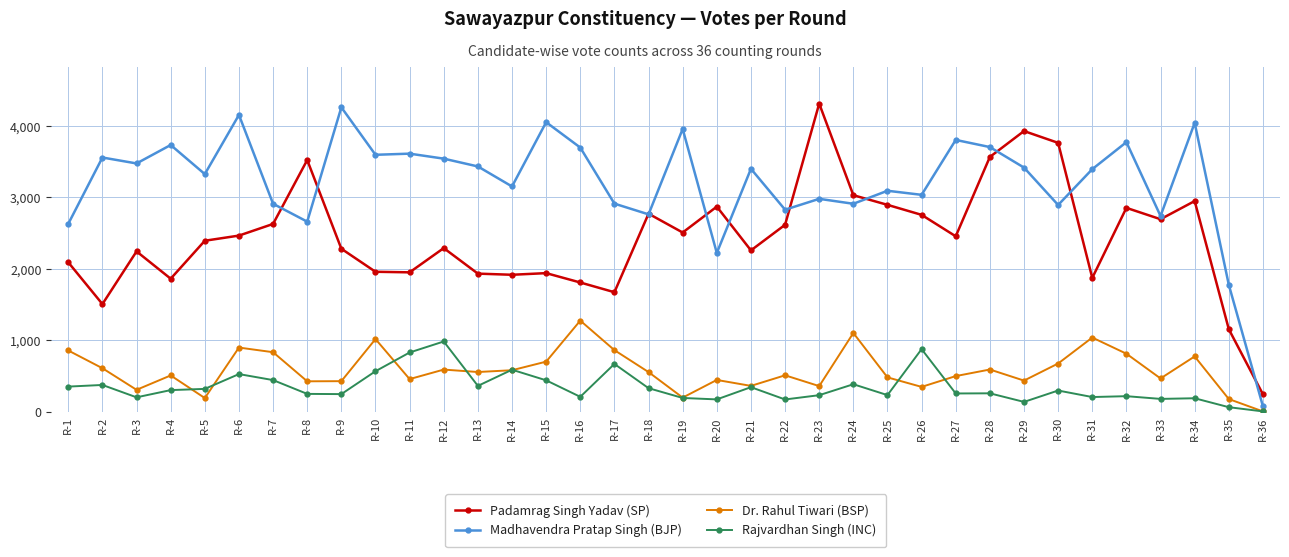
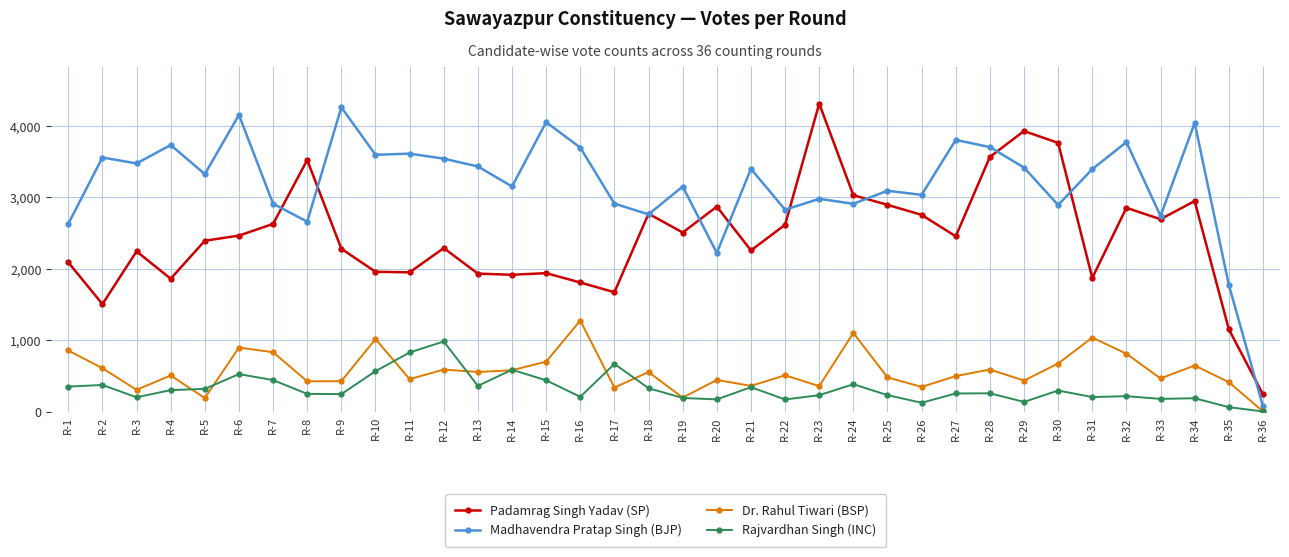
  {
    "Padamrag Singh Yadav (SP)": {
      "R-1": "2,100",
      "R-2": "1,500",
      "R-3": "2,200",
      "R-4": "1,900",
      "R-5": "2,400",
      "R-6": "2,500",
      "R-7": "2,600",
      "R-8": "3,500",
      "R-9": "2,300",
      "R-10": "2,000",
      "R-11": "2,000",
      "R-12": "2,300",
      "R-13": "1,900",
      "R-14": "1,900",
      "R-15": "1,900",
      "R-16": "1,800",
      "R-17": "1,700",
      "R-19": "2,500",
      "R-20": "2,900",
      "R-21": "2,300",
      "R-22": "2,600",
      "R-23": "4,300",
      "R-24": "3,000",
      "R-25": "2,900",
      "R-26": "2,800",
      "R-27": "2,500",
      "R-28": "3,600",
      "R-29": "3,900",
      "R-30": "3,800",
      "R-31": "1,900",
      "R-32": "2,900",
      "R-33": "2,700",
      "R-34": "3,000",
      "R-35": "1,200",
      "R-36": "200"
    },
    "Madhavendra Pratap Singh (BJP)": {
      "R-1": "2,600",
      "R-2": "3,600",
      "R-3": "3,500",
      "R-4": "3,700",
      "R-5": "3,300",
      "R-6": "4,200",
      "R-7": "2,900",
      "R-8": "2,700",
      "R-9": "4,300",
      "R-10": "3,600",
      "R-11": "3,600",
      "R-12": "3,500",
      "R-13": "3,400",
      "R-14": "3,200",
      "R-15": "4,100",
      "R-16": "3,700",
      "R-17": "2,900",
-     "R-19": "4,000",
+     "R-19": "3,200",
      "R-20": "2,200",
      "R-21": "3,400",
      "R-22": "2,800",
      "R-23": "3,000",
      "R-24": "2,900",
      "R-25": "3,100",
      "R-26": "3,000",
      "R-27": "3,800",
      "R-28": "3,700",
      "R-29": "3,400",
      "R-30": "2,900",
      "R-31": "3,400",
      "R-32": "3,800",
      "R-33": "2,700",
      "R-34": "4,000",
      "R-35": "1,800",
      "R-36": "100"
    },
    "Dr. Rahul Tiwari (BSP)": {
      "R-1": "900",
      "R-2": "600",
      "R-3": "300",
      "R-4": "500",
      "R-5": "200",
      "R-6": "900",
      "R-7": "800",
      "R-8": "400",
      "R-9": "400",
      "R-10": "1,000",
      "R-11": "500",
      "R-12": "600",
      "R-13": "600",
      "R-15": "700",
      "R-16": "1,300",
-     "R-17": "900",
+     "R-17": "300",
      "R-18": "600",
      "R-20": "400",
      "R-22": "500",
      "R-23": "400",
      "R-24": "1,100",
      "R-25": "500",
      "R-26": "400",
      "R-27": "500",
      "R-28": "600",
      "R-29": "400",
      "R-30": "700",
      "R-31": "1,000",
      "R-32": "800",
      "R-33": "500",
-     "R-34": "800",
-     "R-35": "200"
+     "R-34": "700",
+     "R-35": "400"
    },
    "Rajvardhan Singh (INC)": {
      "R-1": "400",
      "R-2": "400",
      "R-3": "200",
      "R-4": "300",
      "R-5": "300",
      "R-6": "500",
      "R-7": "400",
      "R-8": "300",
      "R-9": "300",
      "R-10": "600",
      "R-11": "800",
      "R-12": "1,000",
      "R-13": "400",
      "R-15": "400",
      "R-16": "200",
      "R-17": "700",
      "R-18": "300",
      "R-20": "200",
      "R-22": "200",
      "R-23": "200",
      "R-24": "400",
      "R-25": "200",
-     "R-26": "900",
+     "R-26": "100",
      "R-27": "300",
      "R-28": "300",
      "R-29": "100",
      "R-30": "300",
      "R-31": "200",
      "R-32": "200",
      "R-33": "200",
      "R-34": "200",
      "R-35": "100"
    }
  }
